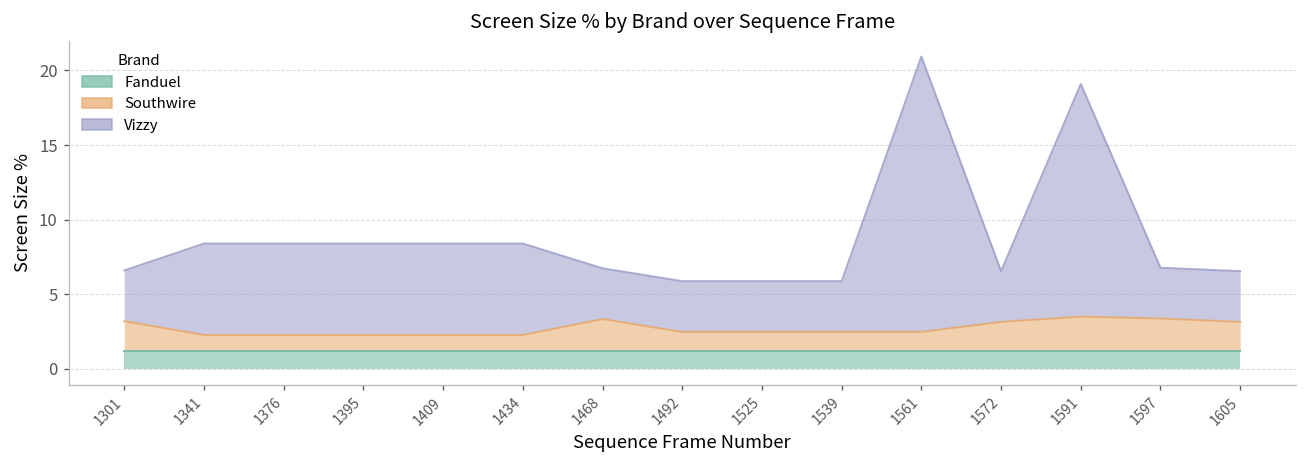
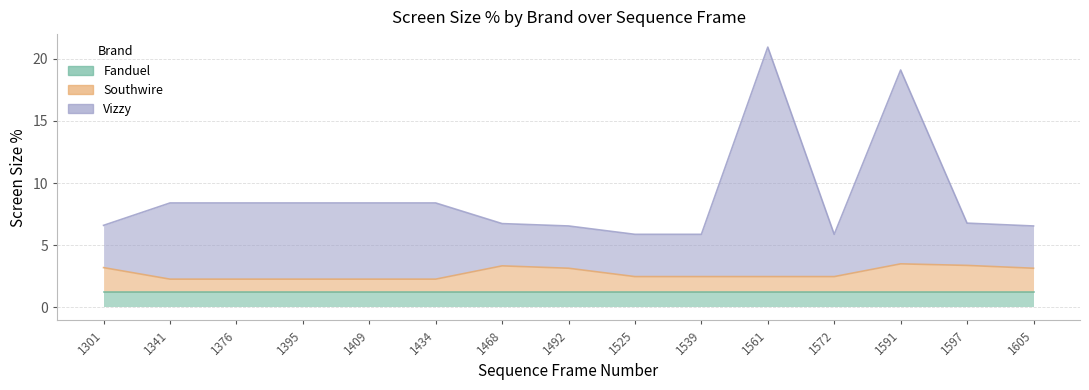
  {
    "Southwire": {
      "1301": 3.2,
      "1341": 2.3,
      "1376": 2.3,
      "1395": 2.3,
      "1409": 2.3,
      "1434": 2.3,
      "1468": 3.3,
-     "1492": 2.5,
+     "1492": 3.2,
      "1525": 2.5,
      "1539": 2.5,
      "1561": 2.5,
-     "1572": 3.2,
+     "1572": 2.5,
      "1591": 3.5,
      "1597": 3.4,
      "1605": 3.2
    }
  }
